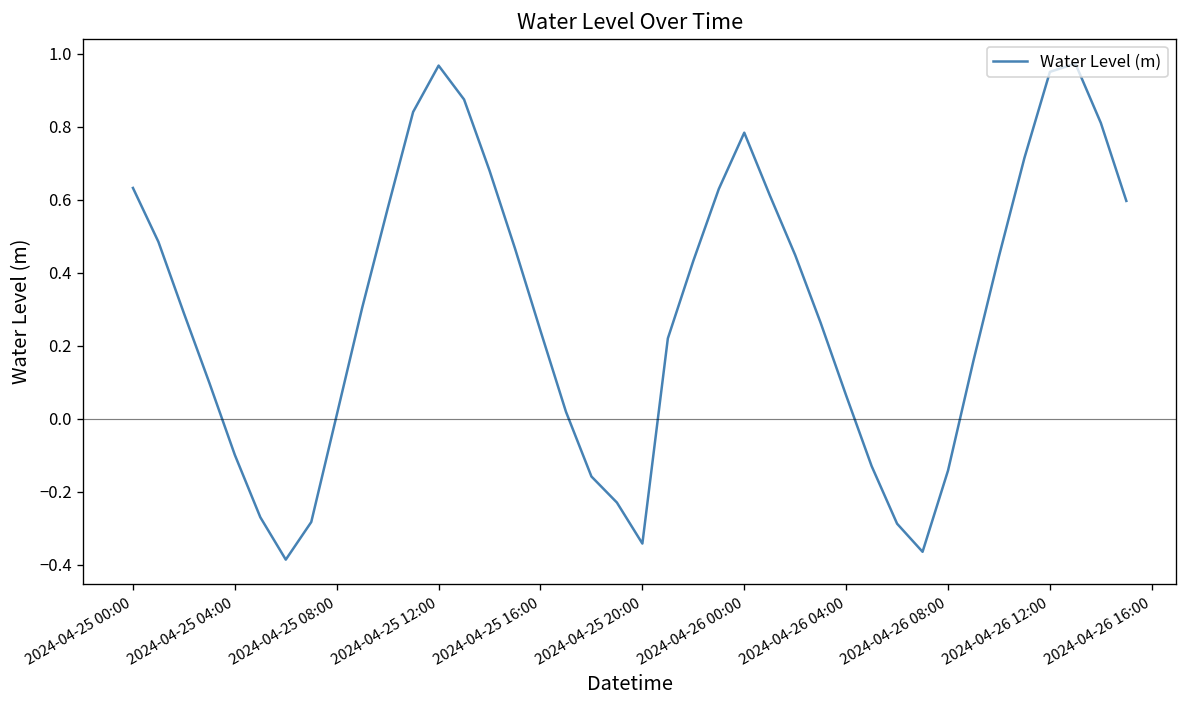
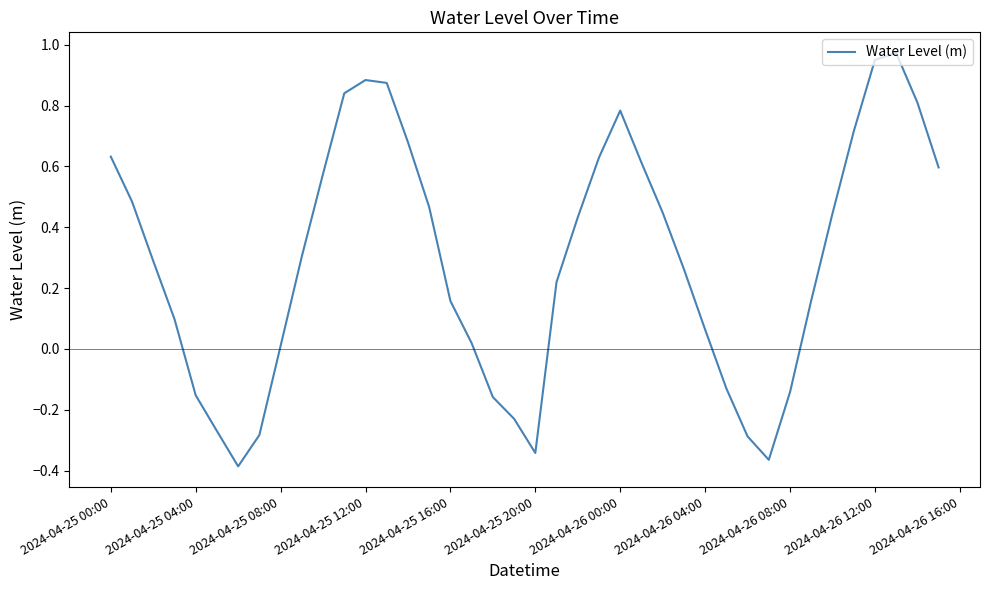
  {
    "2024-04-25 00:00": 0.63,
-   "2024-04-25 04:00": -0.10,
+   "2024-04-25 04:00": -0.15,
    "2024-04-25 08:00": 0.01,
-   "2024-04-25 12:00": 0.97,
-   "2024-04-25 16:00": 0.24,
+   "2024-04-25 12:00": 0.88,
+   "2024-04-25 16:00": 0.16,
    "2024-04-25 20:00": -0.34,
    "2024-04-26 00:00": 0.78,
    "2024-04-26 04:00": 0.06,
    "2024-04-26 08:00": -0.14
  }
